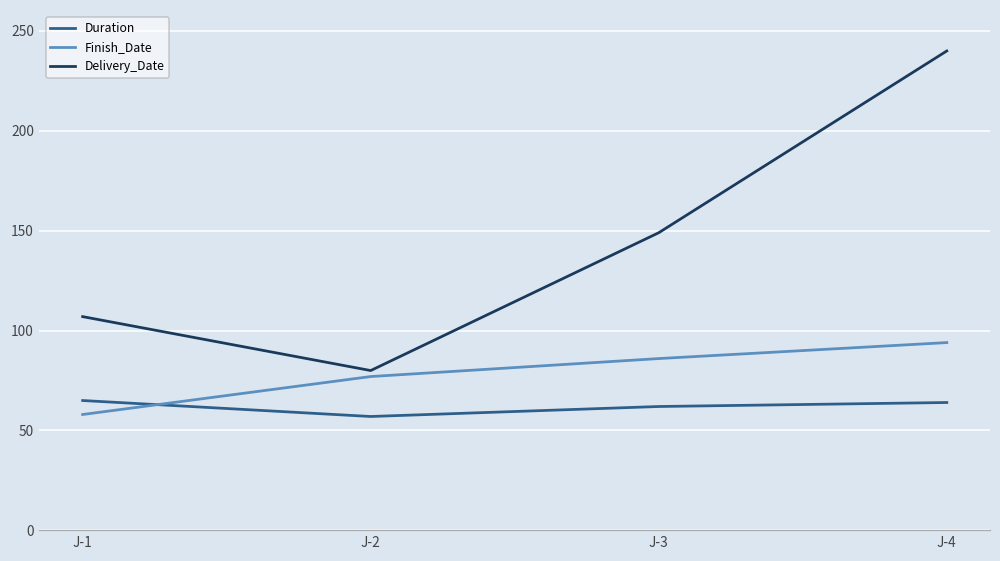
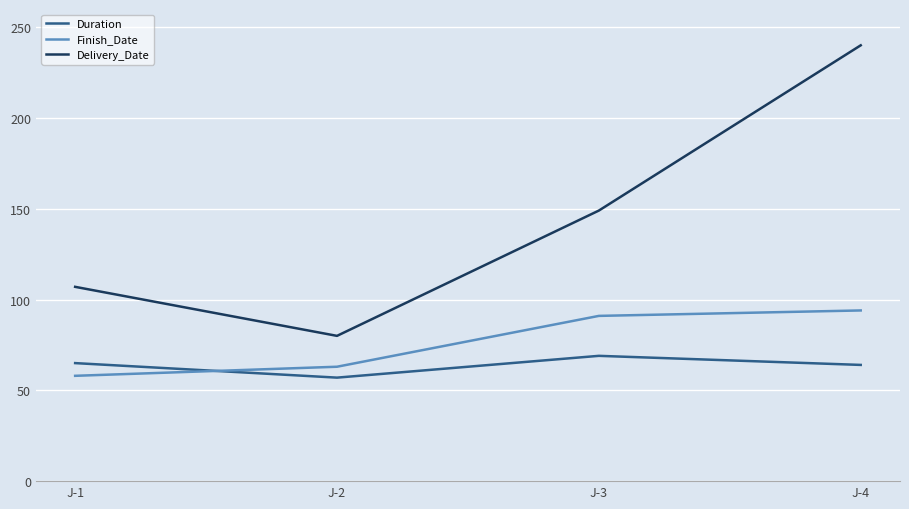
  {
    "Duration": {
      "J-1": 65,
      "J-2": 57,
-     "J-3": 62,
+     "J-3": 69,
      "J-4": 64
    },
    "Finish_Date": {
      "J-1": 58,
-     "J-2": 77,
-     "J-3": 86,
+     "J-2": 63,
+     "J-3": 91,
      "J-4": 94
    },
    "Delivery_Date": {
      "J-1": 107,
      "J-2": 80,
      "J-3": 149,
      "J-4": 240
    }
  }
